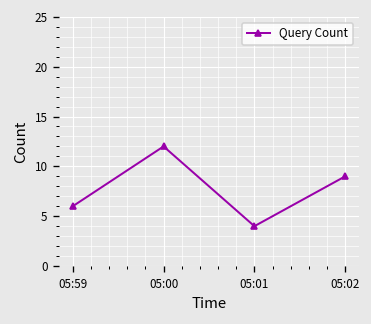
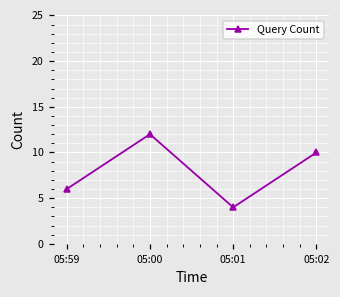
  {
    "05:59": 6,
    "05:00": 12,
    "05:01": 4,
-   "05:02": 9
+   "05:02": 10
  }
